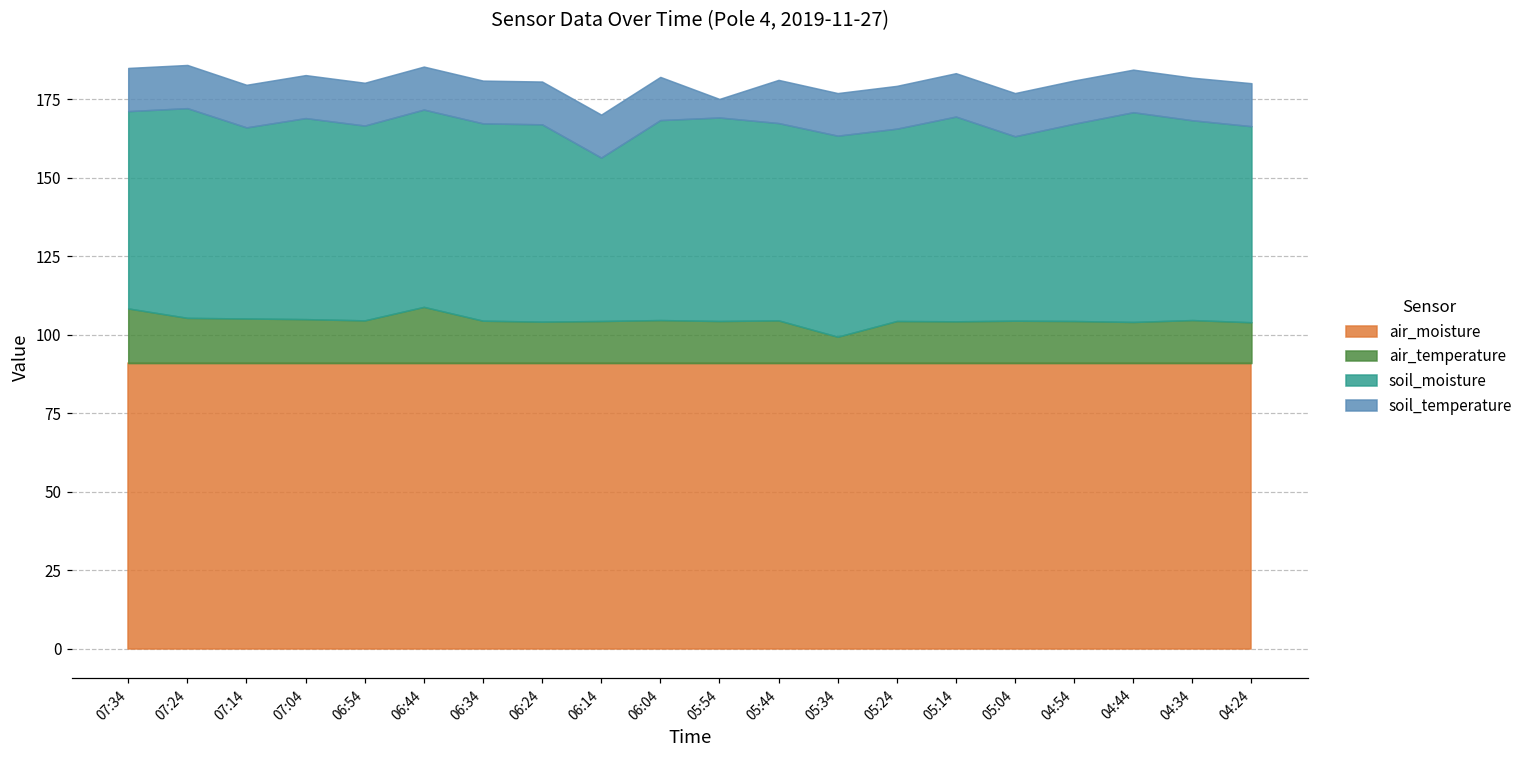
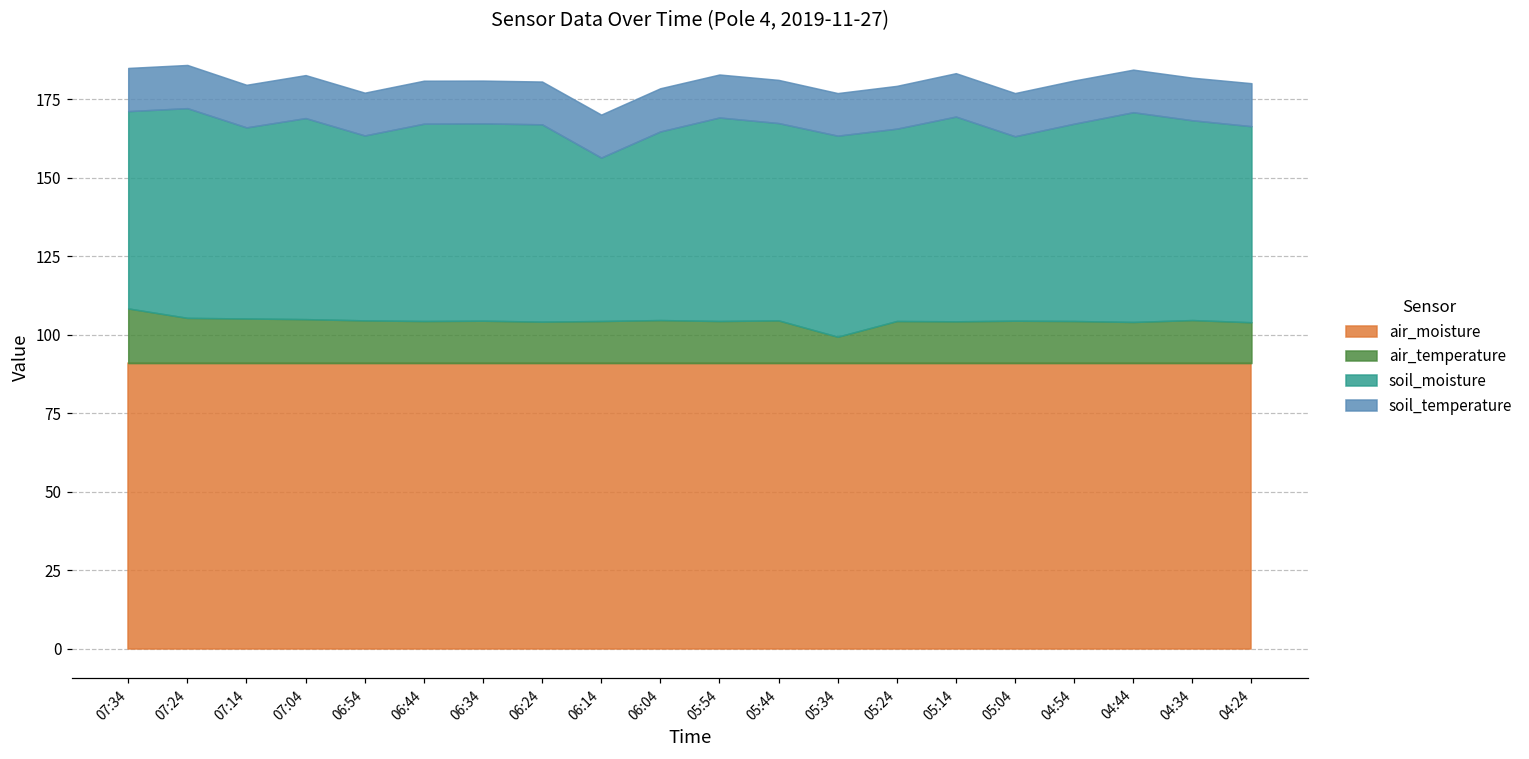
  {
    "air_moisture": {
      "07:34": 91,
      "07:24": 91,
      "07:14": 91,
      "07:04": 91,
      "06:54": 91,
      "06:44": 91,
      "06:34": 91,
      "06:24": 91,
      "06:14": 91,
      "06:04": 91,
      "05:54": 91,
      "05:44": 91,
      "05:34": 91,
      "05:24": 91,
      "05:14": 91,
      "05:04": 91,
      "04:54": 91,
      "04:44": 91,
      "04:34": 91,
      "04:24": 91
    },
    "air_temperature": {
      "07:34": 17,
      "07:24": 14,
      "07:14": 14,
      "07:04": 14,
      "06:54": 14,
-     "06:44": 18,
+     "06:44": 13,
      "06:34": 14,
      "06:24": 13,
      "06:14": 13,
      "06:04": 14,
      "05:54": 13,
      "05:44": 14,
      "05:34": 8,
      "05:24": 13,
      "05:14": 13,
      "05:04": 14,
      "04:54": 13,
      "04:44": 13,
      "04:34": 14,
      "04:24": 13
    },
    "soil_moisture": {
      "07:34": 63,
      "07:24": 67,
      "07:14": 61,
      "07:04": 64,
-     "06:54": 62,
+     "06:54": 59,
      "06:44": 63,
      "06:34": 63,
      "06:24": 63,
      "06:14": 52,
-     "06:04": 64,
+     "06:04": 60,
      "05:54": 65,
      "05:44": 63,
      "05:34": 64,
      "05:24": 61,
      "05:14": 65,
      "05:04": 59,
      "04:54": 63,
      "04:44": 67,
      "04:34": 64,
      "04:24": 62
    },
    "soil_temperature": {
      "07:34": 14,
      "07:24": 14,
      "07:14": 14,
      "07:04": 14,
      "06:54": 14,
      "06:44": 14,
      "06:34": 14,
      "06:24": 14,
      "06:14": 14,
      "06:04": 14,
-     "05:54": 6,
+     "05:54": 14,
      "05:44": 14,
      "05:34": 14,
      "05:24": 14,
      "05:14": 14,
      "05:04": 14,
      "04:54": 14,
      "04:44": 14,
      "04:34": 14,
      "04:24": 14
    }
  }
